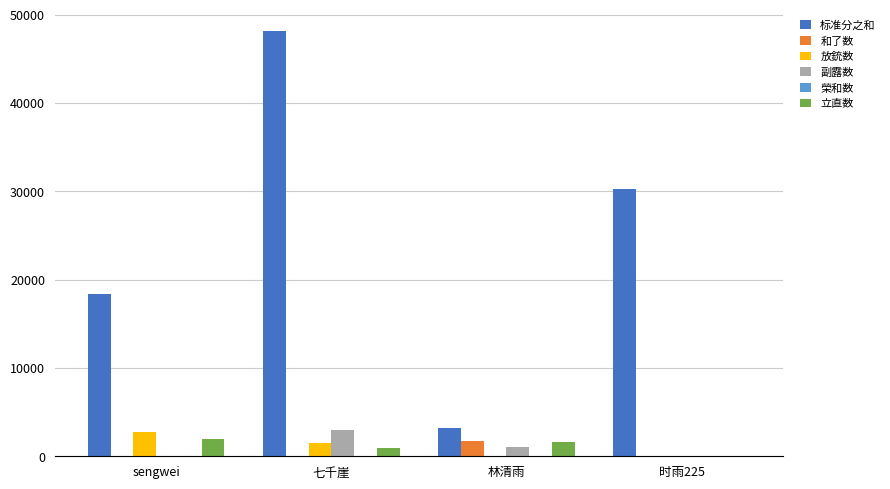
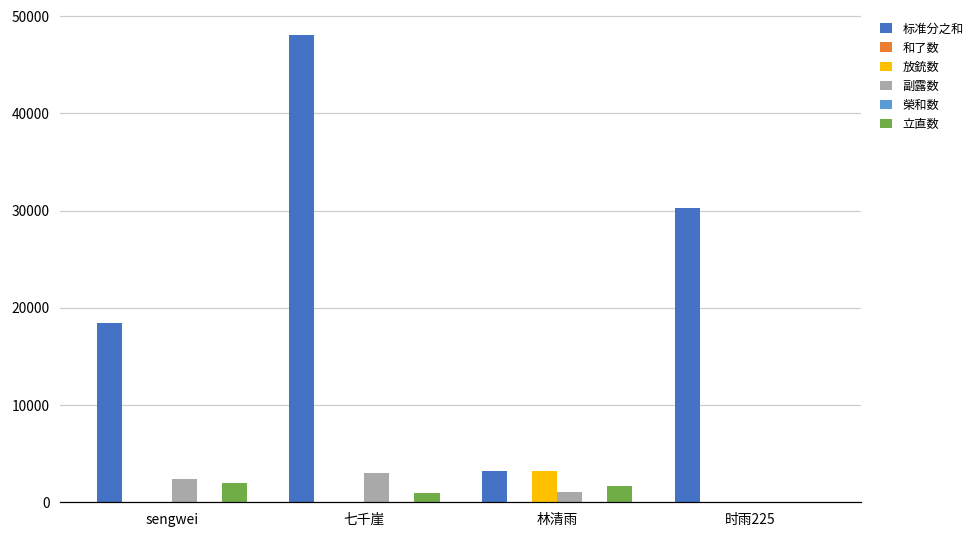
  {
    "和了数": {
-     "林清雨": 2000
+     "林清雨": 0
    },
    "放銃数": {
-     "sengwei": 3000,
-     "七千崖": 1000,
-     "林清雨": 0,
+     "sengwei": 0,
+     "七千崖": 0,
+     "林清雨": 3000,
      "时雨225": 0
    },
    "副露数": {
-     "sengwei": 0,
+     "sengwei": 2000,
      "七千崖": 3000,
      "林清雨": 1000
    },
    "立直数": {
      "sengwei": 2000,
      "七千崖": 1000,
      "林清雨": 2000
    }
  }
